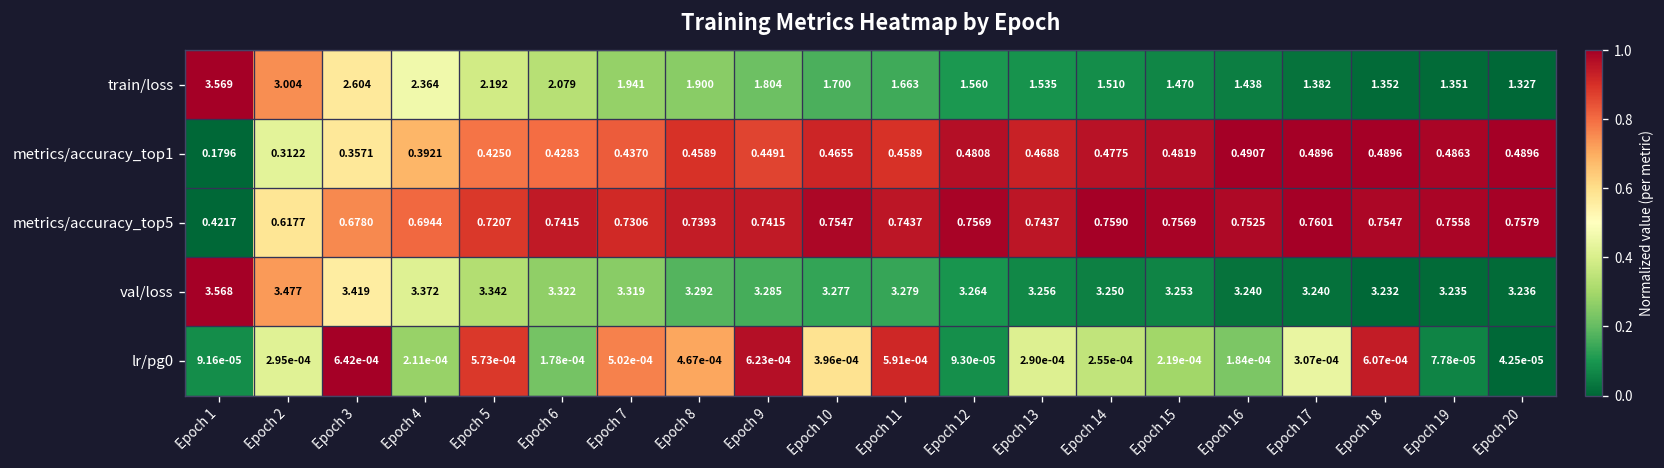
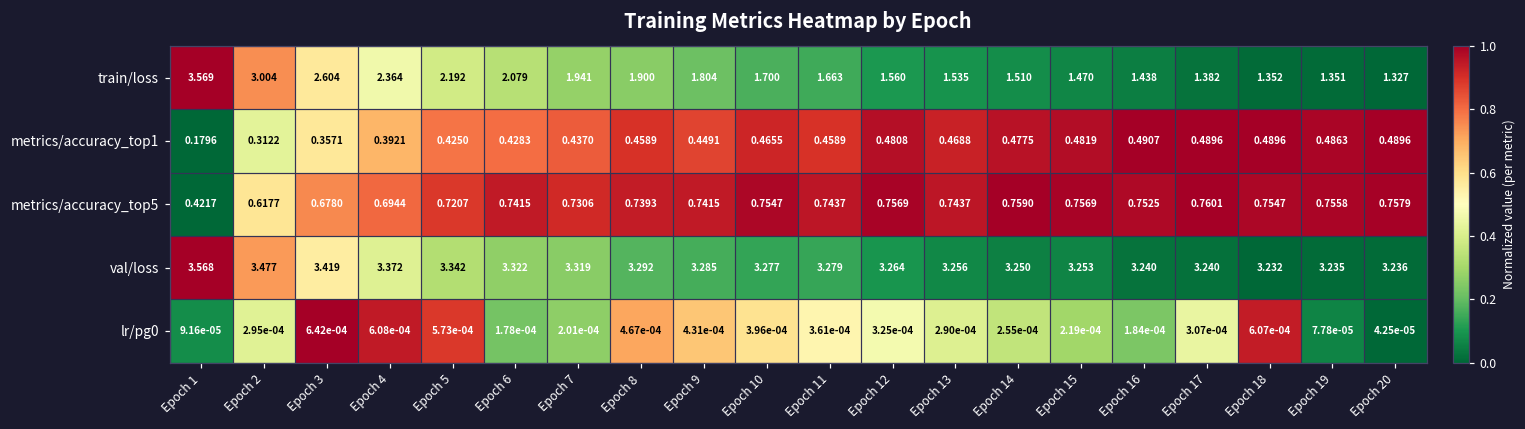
  {
    "train/loss": {
      "Epoch 1": "3.569",
      "Epoch 2": "3.004",
      "Epoch 3": "2.604",
      "Epoch 4": "2.364",
      "Epoch 5": "2.192",
      "Epoch 6": "2.079",
      "Epoch 7": "1.941",
      "Epoch 8": "1.900",
      "Epoch 9": "1.804",
      "Epoch 10": "1.700",
      "Epoch 11": "1.663",
      "Epoch 12": "1.560",
      "Epoch 13": "1.535",
      "Epoch 14": "1.510",
      "Epoch 15": "1.470",
      "Epoch 16": "1.438",
      "Epoch 17": "1.382",
      "Epoch 18": "1.352",
      "Epoch 19": "1.351",
      "Epoch 20": "1.327"
    },
    "metrics/accuracy_top1": {
      "Epoch 1": "0.1796",
      "Epoch 2": "0.3122",
      "Epoch 3": "0.3571",
      "Epoch 4": "0.3921",
      "Epoch 5": "0.4250",
      "Epoch 6": "0.4283",
      "Epoch 7": "0.4370",
      "Epoch 8": "0.4589",
      "Epoch 9": "0.4491",
      "Epoch 10": "0.4655",
      "Epoch 11": "0.4589",
      "Epoch 12": "0.4808",
      "Epoch 13": "0.4688",
      "Epoch 14": "0.4775",
      "Epoch 15": "0.4819",
      "Epoch 16": "0.4907",
      "Epoch 17": "0.4896",
      "Epoch 18": "0.4896",
      "Epoch 19": "0.4863",
      "Epoch 20": "0.4896"
    },
    "metrics/accuracy_top5": {
      "Epoch 1": "0.4217",
      "Epoch 2": "0.6177",
      "Epoch 3": "0.6780",
      "Epoch 4": "0.6944",
      "Epoch 5": "0.7207",
      "Epoch 6": "0.7415",
      "Epoch 7": "0.7306",
      "Epoch 8": "0.7393",
      "Epoch 9": "0.7415",
      "Epoch 10": "0.7547",
      "Epoch 11": "0.7437",
      "Epoch 12": "0.7569",
      "Epoch 13": "0.7437",
      "Epoch 14": "0.7590",
      "Epoch 15": "0.7569",
      "Epoch 16": "0.7525",
      "Epoch 17": "0.7601",
      "Epoch 18": "0.7547",
      "Epoch 19": "0.7558",
      "Epoch 20": "0.7579"
    },
    "val/loss": {
      "Epoch 1": "3.568",
      "Epoch 2": "3.477",
      "Epoch 3": "3.419",
      "Epoch 4": "3.372",
      "Epoch 5": "3.342",
      "Epoch 6": "3.322",
      "Epoch 7": "3.319",
      "Epoch 8": "3.292",
      "Epoch 9": "3.285",
      "Epoch 10": "3.277",
      "Epoch 11": "3.279",
      "Epoch 12": "3.264",
      "Epoch 13": "3.256",
      "Epoch 14": "3.250",
      "Epoch 15": "3.253",
      "Epoch 16": "3.240",
      "Epoch 17": "3.240",
      "Epoch 18": "3.232",
      "Epoch 19": "3.235",
      "Epoch 20": "3.236"
    },
    "lr/pg0": {
      "Epoch 1": "9.16e-05",
      "Epoch 2": "2.95e-04",
      "Epoch 3": "6.42e-04",
-     "Epoch 4": "2.11e-04",
+     "Epoch 4": "6.08e-04",
      "Epoch 5": "5.73e-04",
      "Epoch 6": "1.78e-04",
-     "Epoch 7": "5.02e-04",
+     "Epoch 7": "2.01e-04",
      "Epoch 8": "4.67e-04",
-     "Epoch 9": "6.23e-04",
+     "Epoch 9": "4.31e-04",
      "Epoch 10": "3.96e-04",
-     "Epoch 11": "5.91e-04",
-     "Epoch 12": "9.30e-05",
+     "Epoch 11": "3.61e-04",
+     "Epoch 12": "3.25e-04",
      "Epoch 13": "2.90e-04",
      "Epoch 14": "2.55e-04",
      "Epoch 15": "2.19e-04",
      "Epoch 16": "1.84e-04",
      "Epoch 17": "3.07e-04",
      "Epoch 18": "6.07e-04",
      "Epoch 19": "7.78e-05",
      "Epoch 20": "4.25e-05"
    }
  }
